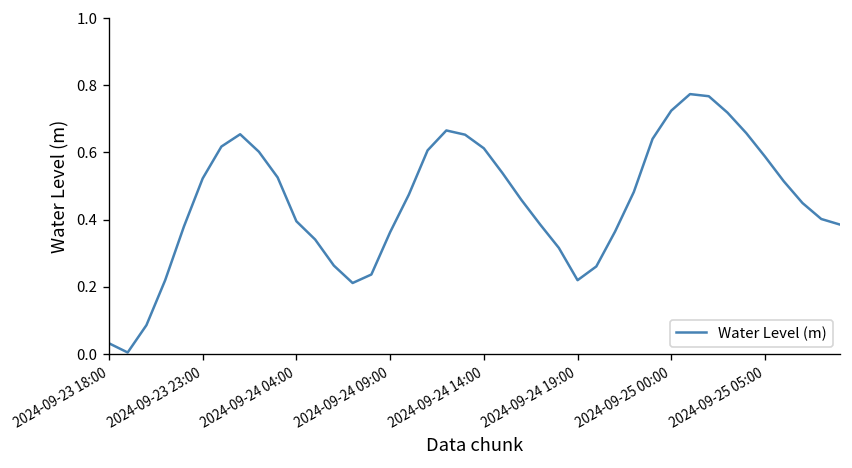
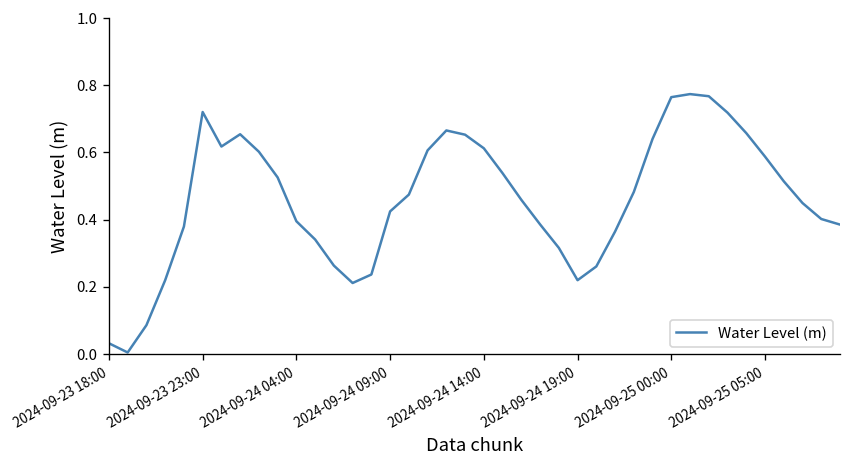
  {
    "2024-09-23 18:00": 0.03,
-   "2024-09-23 23:00": 0.52,
+   "2024-09-23 23:00": 0.72,
    "2024-09-24 04:00": 0.40,
-   "2024-09-24 09:00": 0.36,
+   "2024-09-24 09:00": 0.42,
    "2024-09-24 14:00": 0.61,
    "2024-09-24 19:00": 0.22,
-   "2024-09-25 00:00": 0.72,
+   "2024-09-25 00:00": 0.76,
    "2024-09-25 05:00": 0.59
  }
